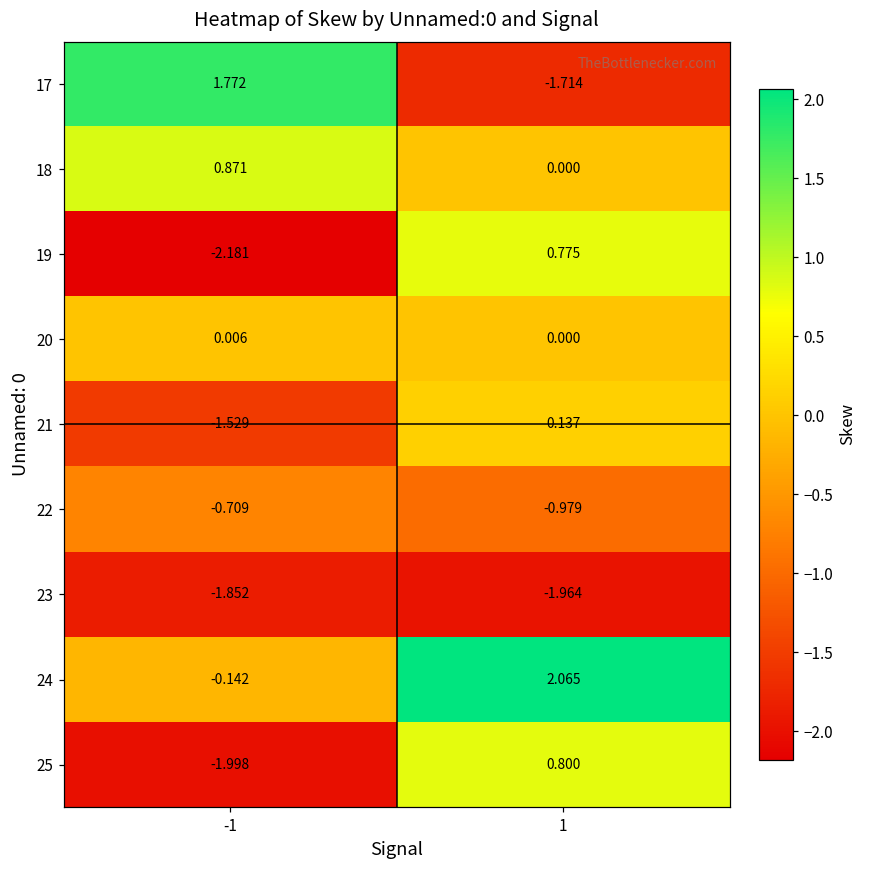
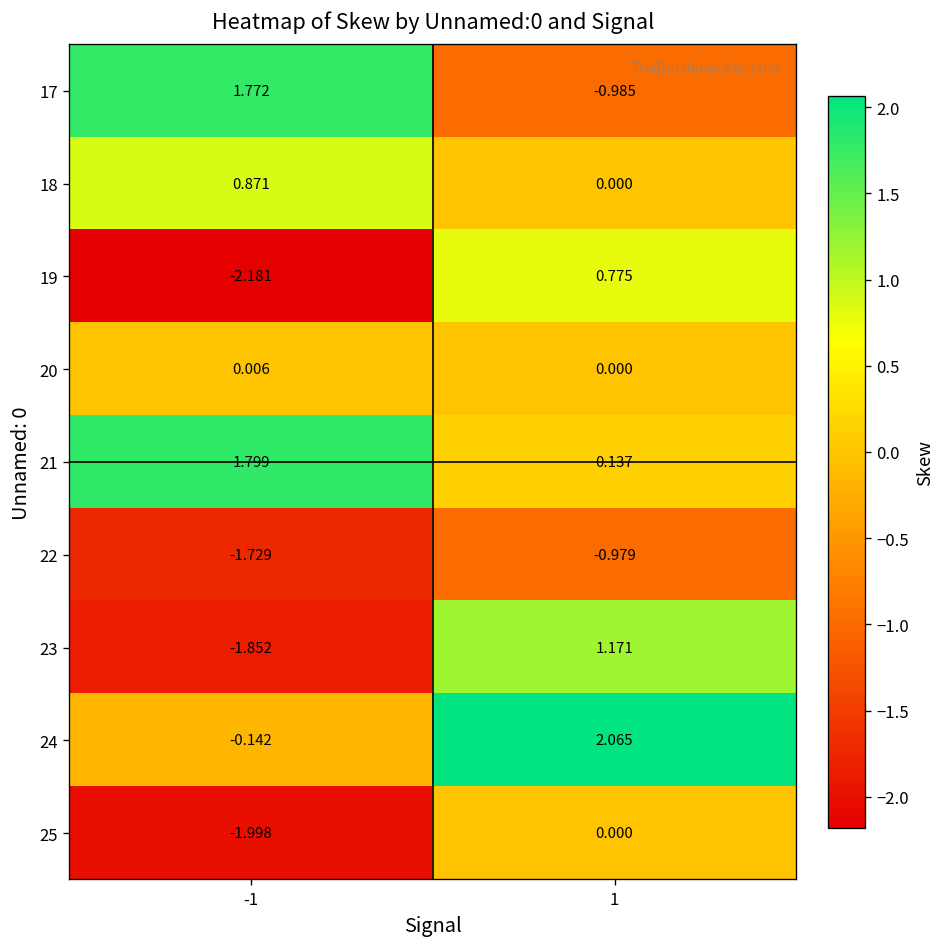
  {
    "17": {
      "-1": 1.772,
-     "1": -1.714
+     "1": -0.985
    },
    "18": {
      "-1": 0.871,
      "1": 0.000
    },
    "19": {
      "-1": -2.181,
      "1": 0.775
    },
    "20": {
      "-1": 0.006,
      "1": 0.000
    },
    "21": {
-     "-1": -1.529,
+     "-1": 1.799,
      "1": 0.137
    },
    "22": {
-     "-1": -0.709,
+     "-1": -1.729,
      "1": -0.979
    },
    "23": {
      "-1": -1.852,
-     "1": -1.964
+     "1": 1.171
    },
    "24": {
      "-1": -0.142,
      "1": 2.065
    },
    "25": {
      "-1": -1.998,
-     "1": 0.800
+     "1": 0.000
    }
  }
